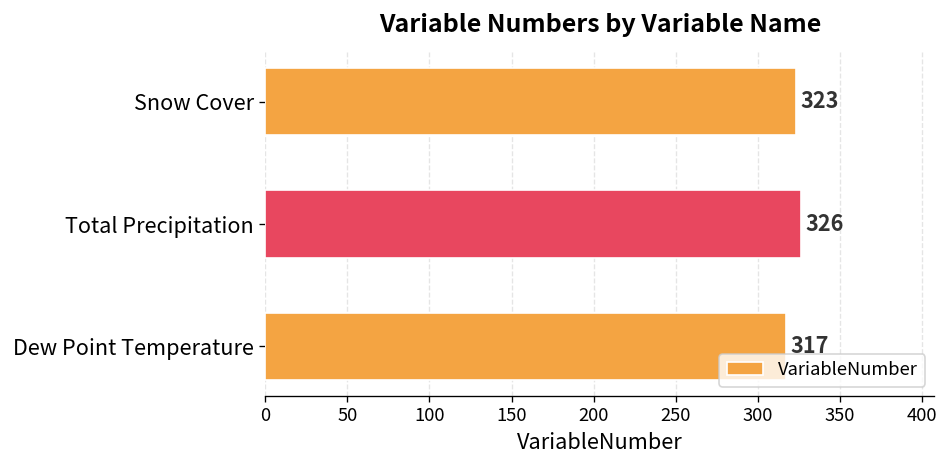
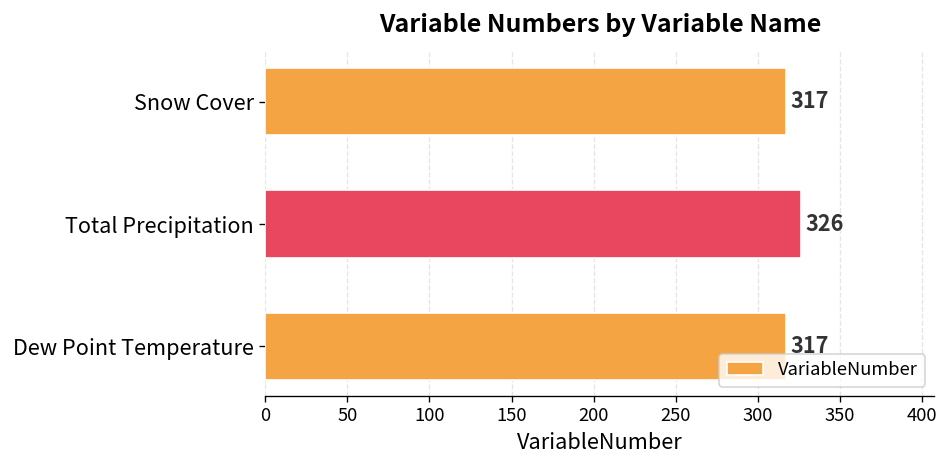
  {
-   "Snow Cover": 323,
+   "Snow Cover": 317,
    "Total Precipitation": 326
  }
